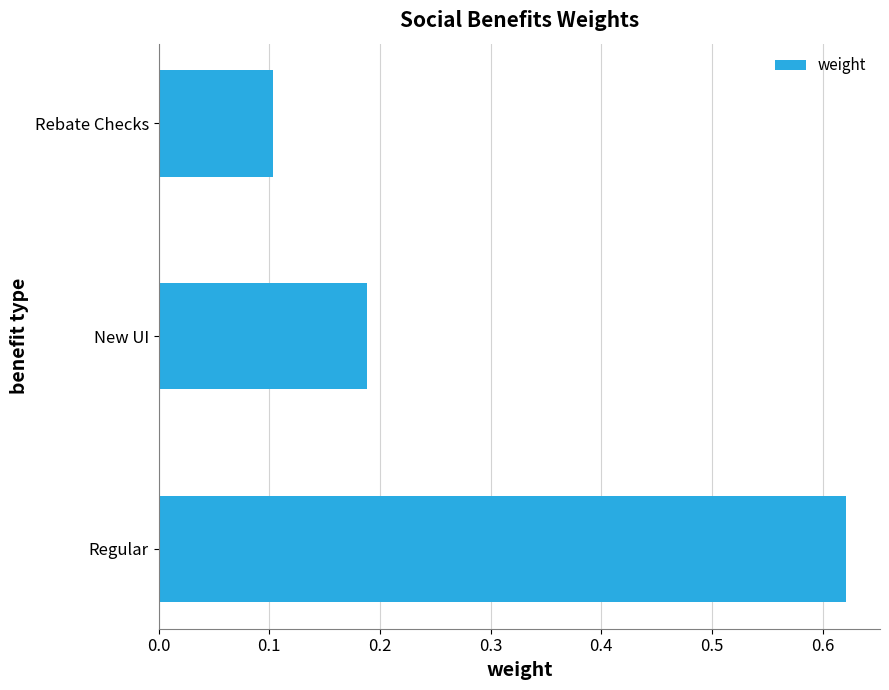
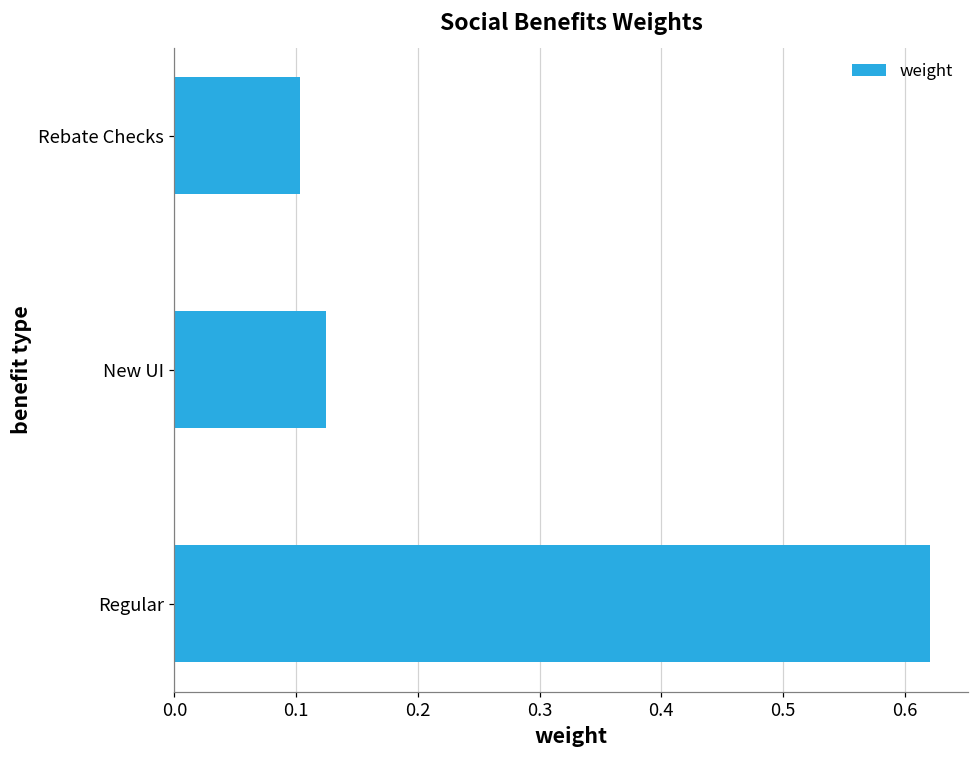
  {
    "Rebate Checks": 0.103,
-   "New UI": 0.188,
+   "New UI": 0.125,
    "Regular": 0.621
  }
